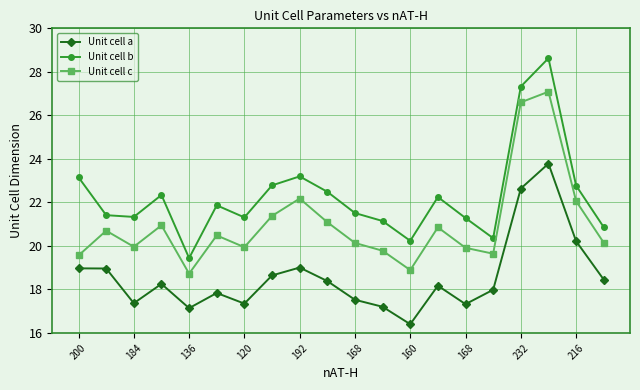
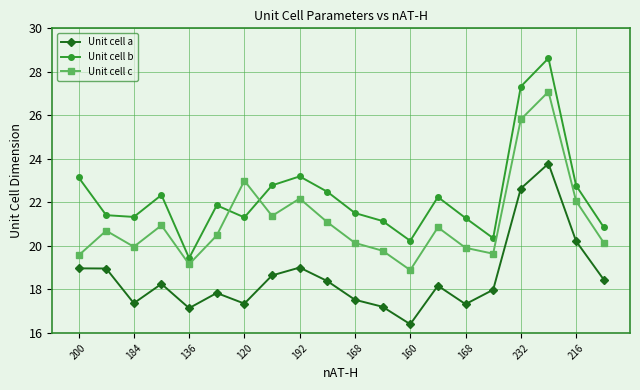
  {
    "Unit cell c": {
      "200": 19.6,
      "184": 20.0,
-     "136": 18.7,
-     "120": 19.9,
+     "136": 19.2,
+     "120": 23.0,
      "192": 22.2,
      "160": 18.9,
-     "232": 26.6,
+     "232": 25.8,
      "216": 22.1
    }
  }
